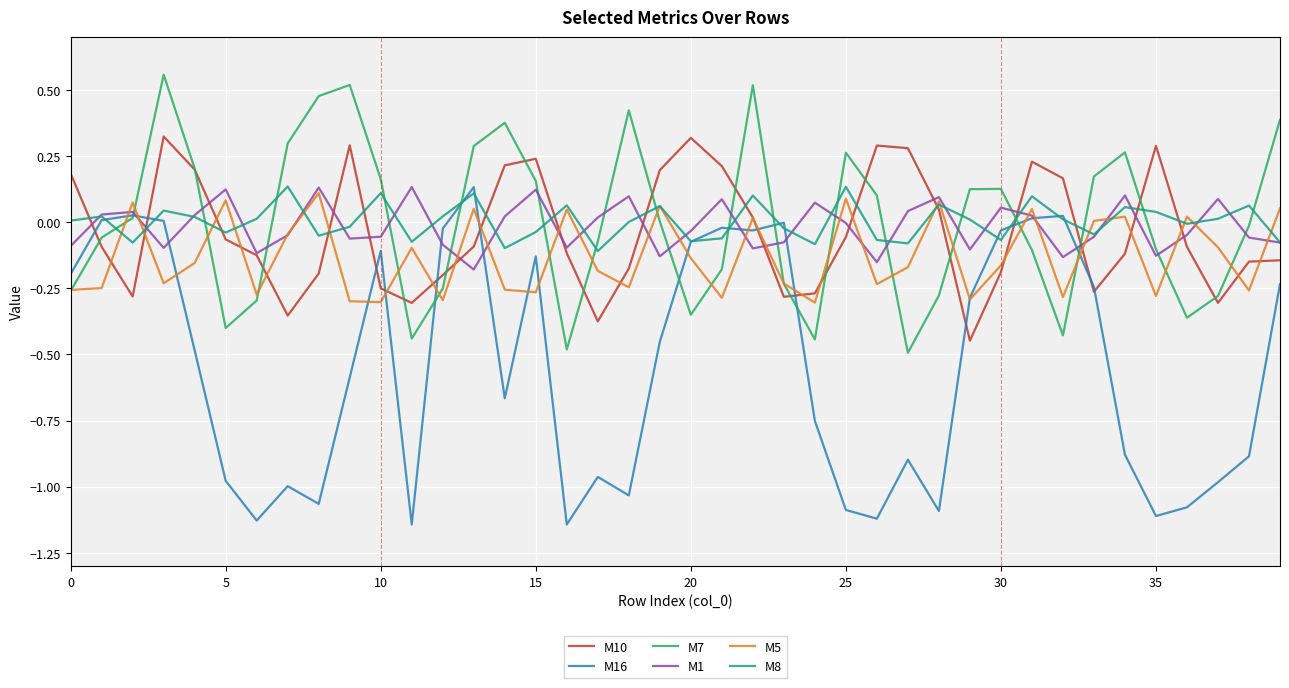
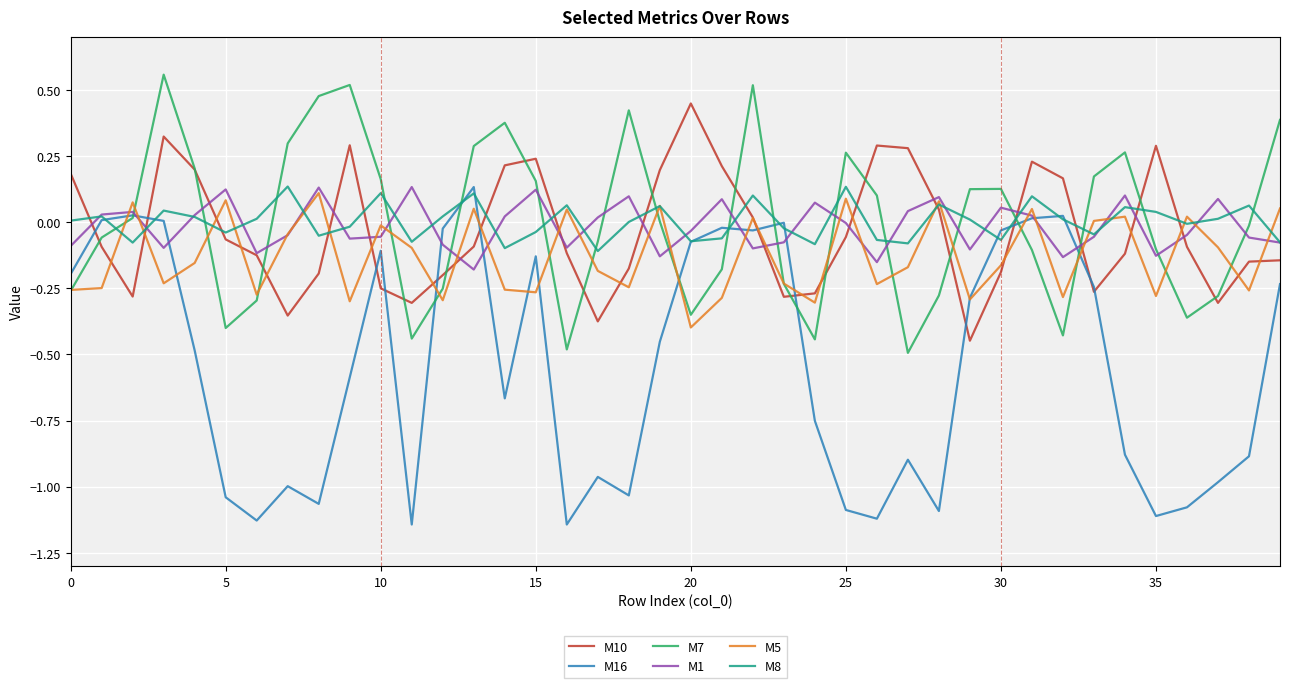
  {
    "M10": {
      "0": 0.18,
      "5": -0.07,
      "10": -0.25,
      "15": 0.24,
-     "20": 0.32,
+     "20": 0.45,
      "25": -0.06,
      "30": -0.19,
      "35": 0.29
    },
    "M16": {
      "0": -0.20,
-     "5": -0.98,
+     "5": -1.04,
      "10": -0.11,
      "15": -0.13,
      "25": -1.09,
      "30": -0.03,
      "35": -1.11
    },
    "M1": {
      "0": -0.09,
      "5": 0.12,
      "10": -0.06,
      "15": 0.12,
      "20": -0.03,
      "25": 0.00,
      "30": 0.06,
      "35": -0.13
    },
    "M5": {
      "5": 0.08,
-     "10": -0.30,
+     "10": -0.01,
      "15": -0.27,
-     "20": -0.14,
+     "20": -0.40,
      "25": 0.09,
      "30": -0.16,
      "35": -0.28
    }
  }
